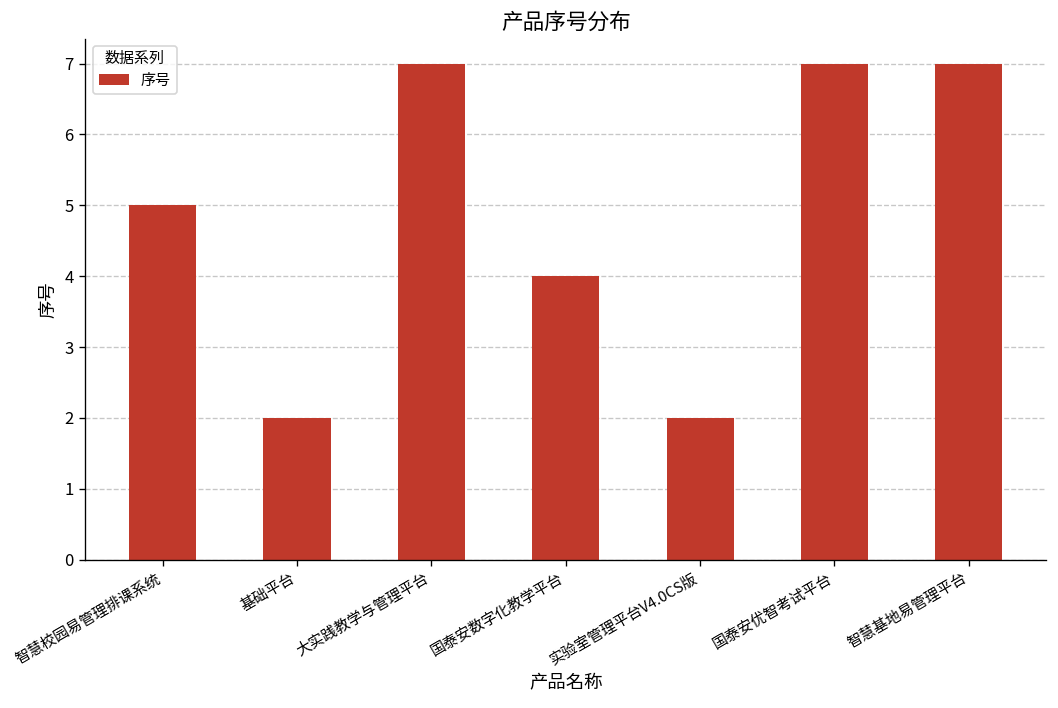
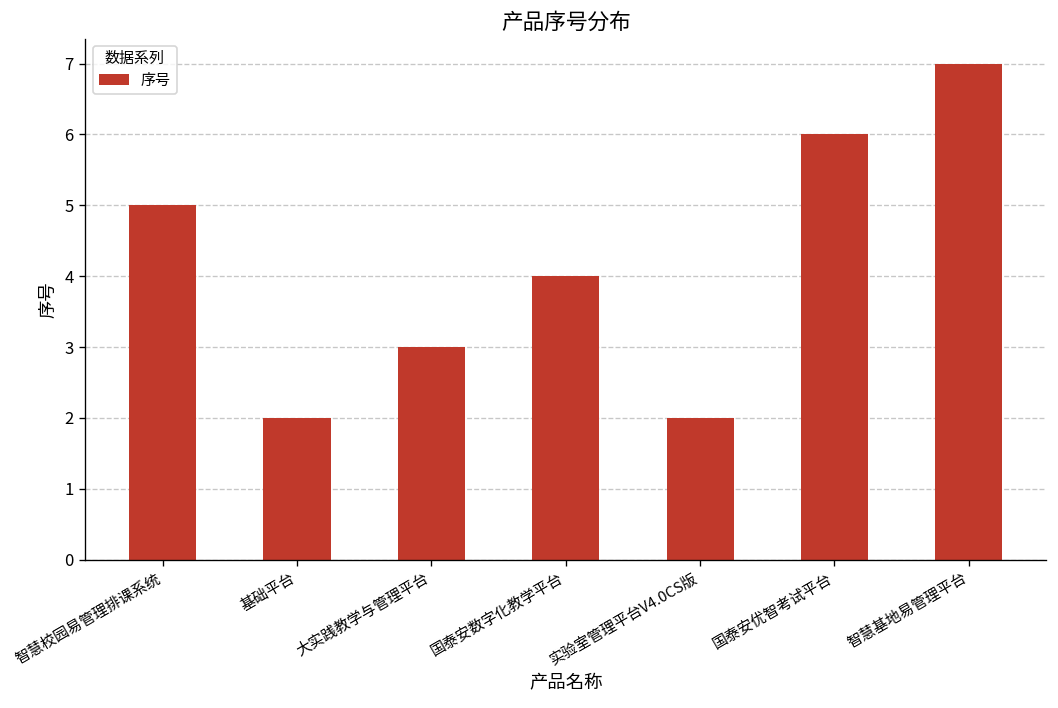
  {
    "智慧校园易管理排课系统": 5,
    "基础平台": 2,
-   "大实践教学与管理平台": 7,
+   "大实践教学与管理平台": 3,
    "国泰安数字化教学平台": 4,
    "实验室管理平台V4.0CS版": 2,
-   "国泰安优智考试平台": 7,
+   "国泰安优智考试平台": 6,
    "智慧基地易管理平台": 7
  }
